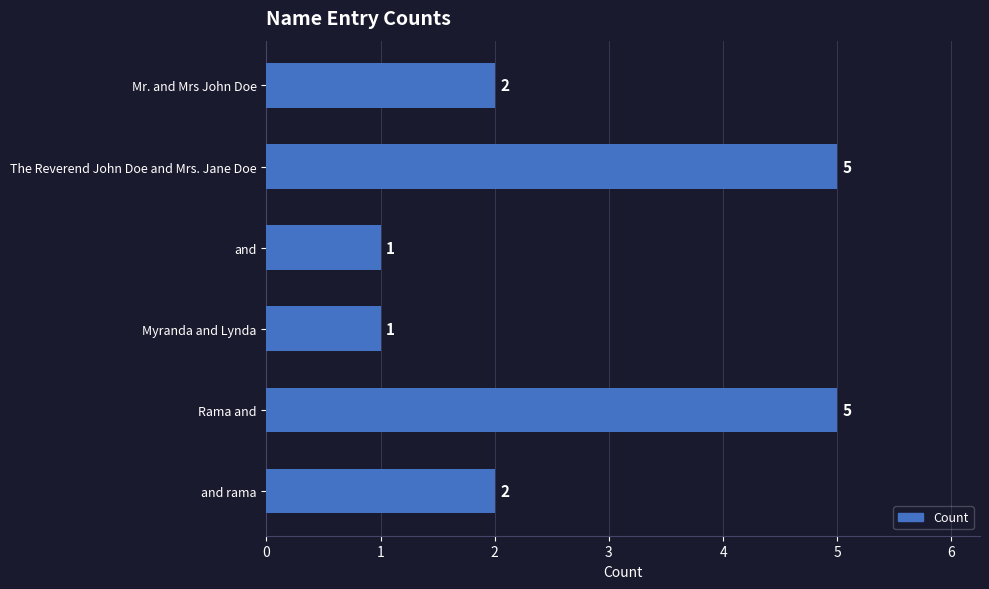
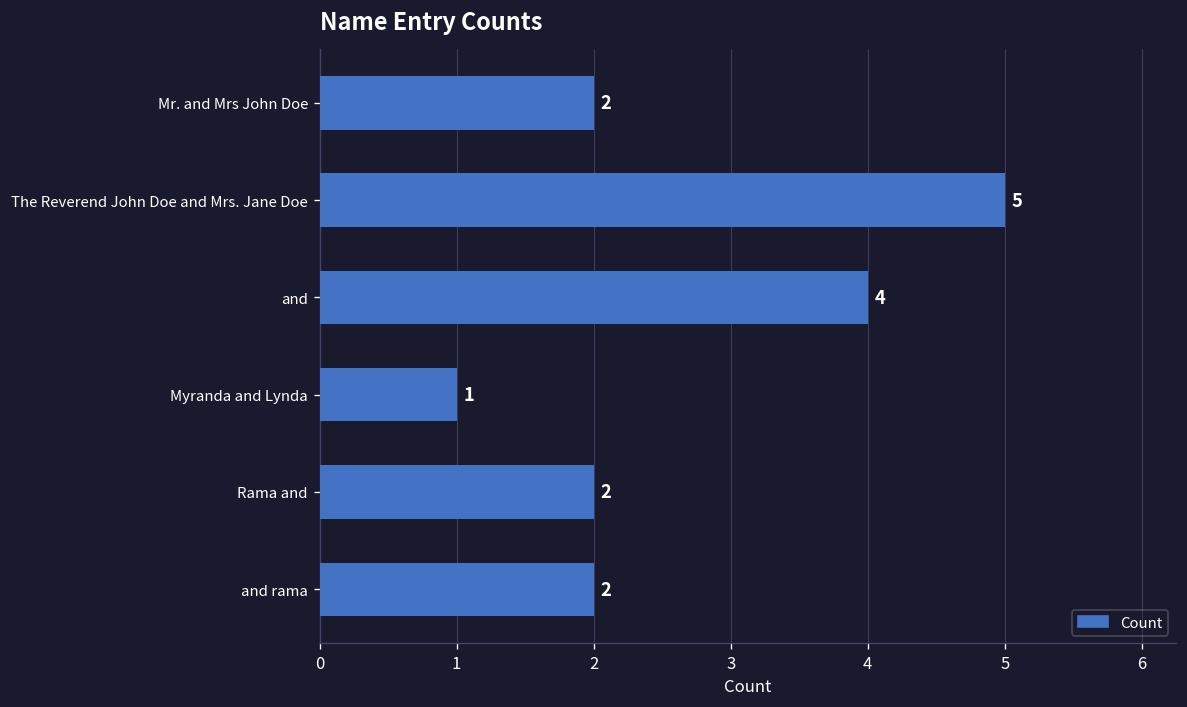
  {
    "Mr. and Mrs John Doe": 2,
    "The Reverend John Doe and Mrs. Jane Doe": 5,
-   "and": 1,
+   "and": 4,
    "Myranda and Lynda": 1,
-   "Rama and": 5,
+   "Rama and": 2,
    "and rama": 2
  }
